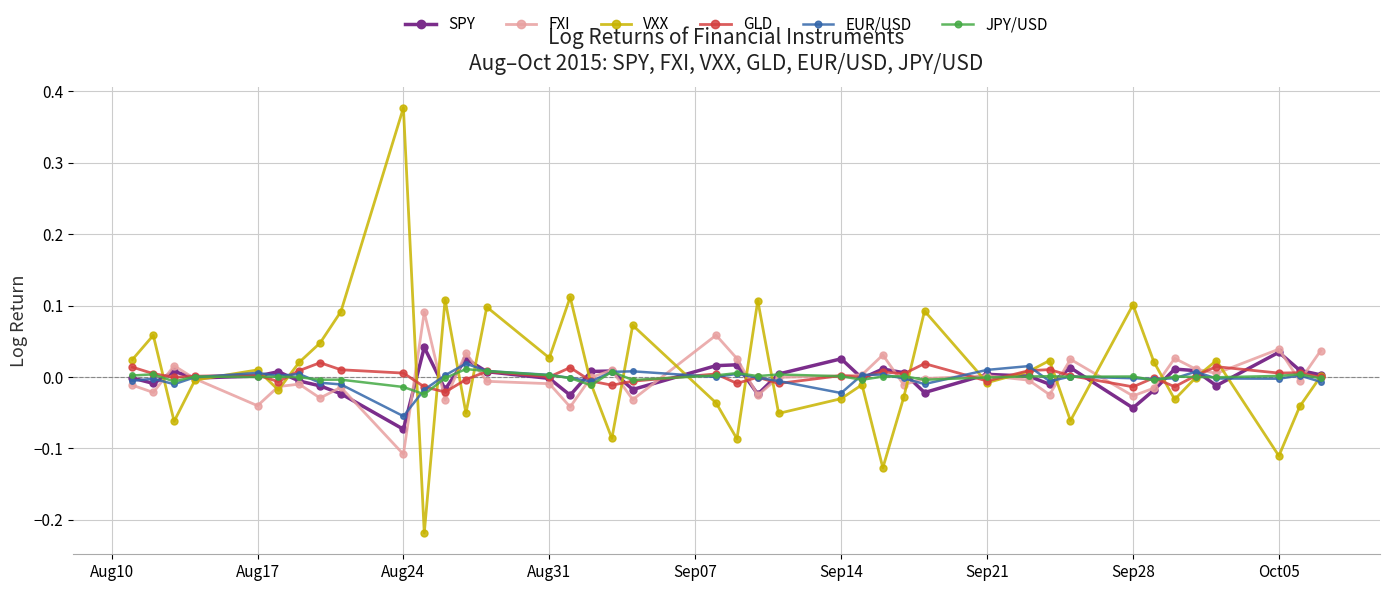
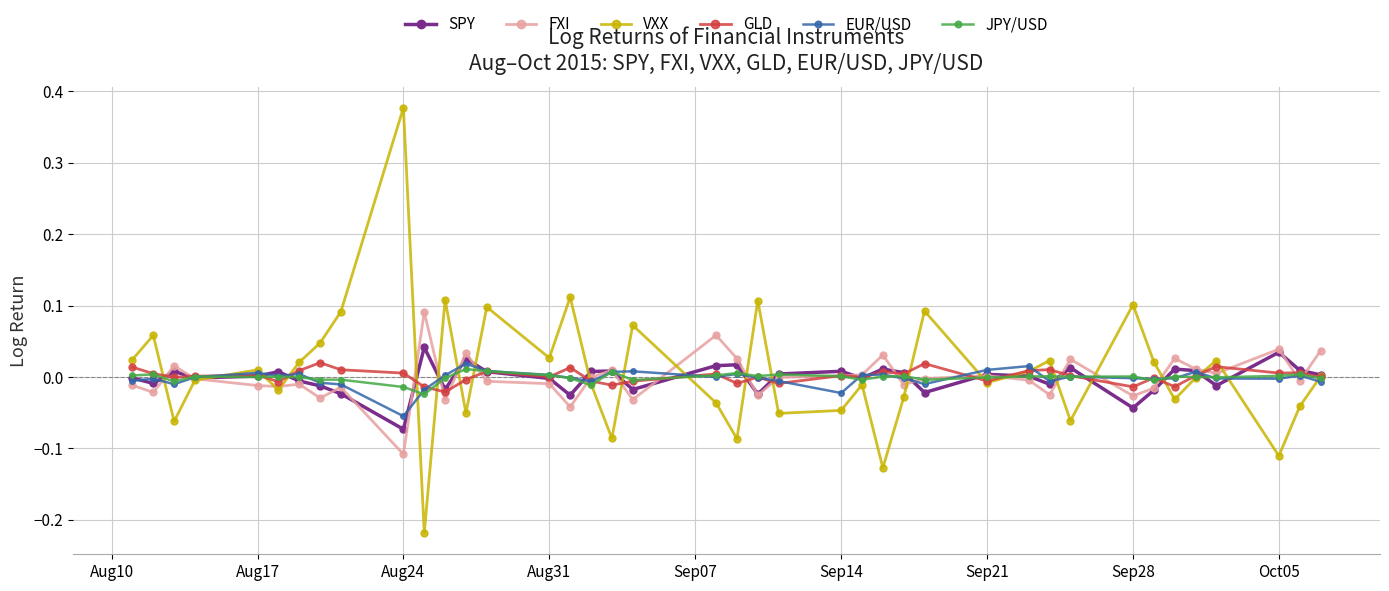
  {
    "SPY": {
      "Aug24": -0.07,
-     "Sep14": 0.03,
+     "Sep14": 0.01,
      "Sep28": -0.04,
      "Oct05": 0.03
    },
    "FXI": {
-     "Aug17": -0.04,
+     "Aug17": -0.01,
      "Aug24": -0.11,
      "Aug31": -0.01,
      "Sep28": -0.03,
      "Oct05": 0.04
    },
    "VXX": {
      "Aug17": 0.01,
      "Aug24": 0.38,
      "Aug31": 0.03,
-     "Sep14": -0.03,
+     "Sep14": -0.05,
      "Sep28": 0.10,
      "Oct05": -0.11
    },
    "GLD": {
      "Aug24": 0.01,
      "Sep28": -0.01,
      "Oct05": 0.01
    },
    "EUR/USD": {
      "Aug24": -0.05,
      "Sep14": -0.02,
      "Sep21": 0.01,
      "Oct05": 0.00
    },
    "JPY/USD": {
      "Aug24": -0.01,
      "Oct05": 0.00
    }
  }
